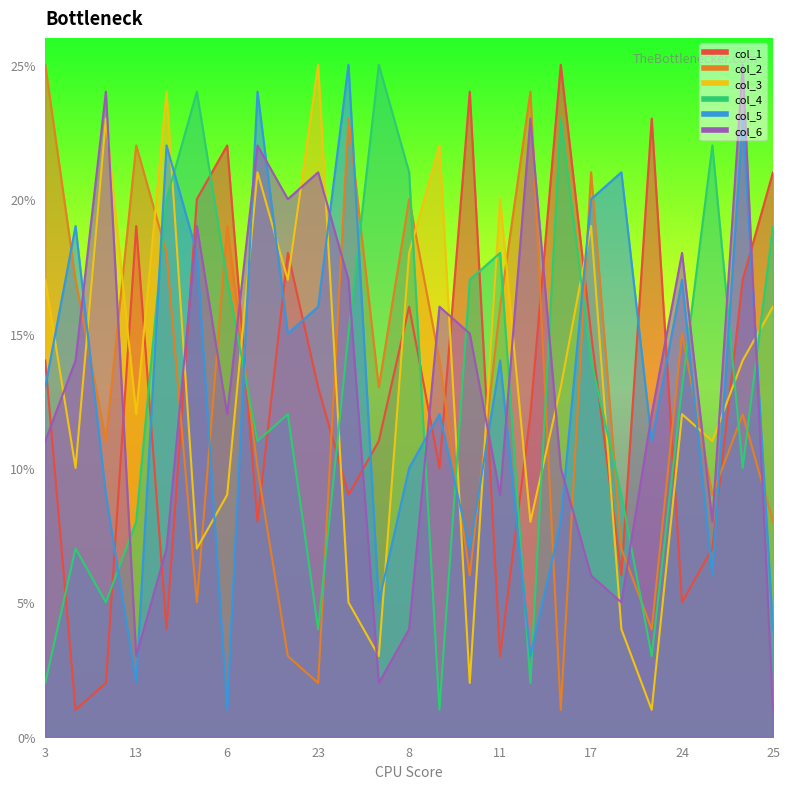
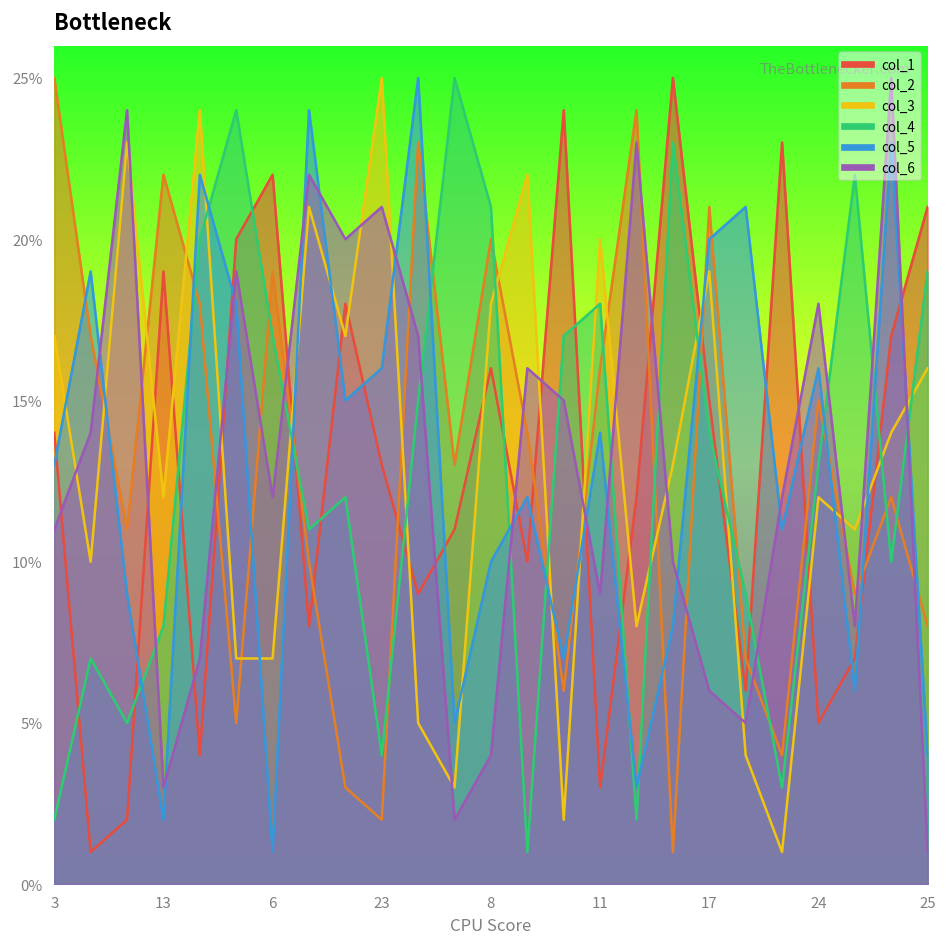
  {
    "col_3": {
      "3": "17%",
-     "6": "9%",
+     "6": "7%",
      "24": "12%",
      "25": "16%"
    },
    "col_4": {
      "3": "2%",
      "6": "17%",
      "24": "13%",
      "25": "19%"
    },
    "col_5": {
      "3": "13%",
      "6": "1%",
-     "24": "17%",
+     "24": "16%",
      "25": "4%"
    },
    "col_6": {
      "3": "11%",
      "6": "12%",
      "24": "18%",
      "25": "1%"
    }
  }
